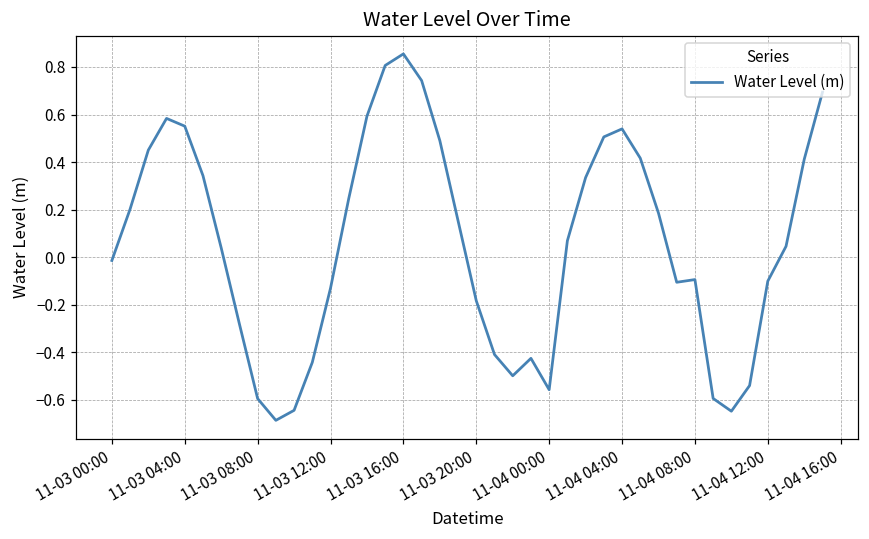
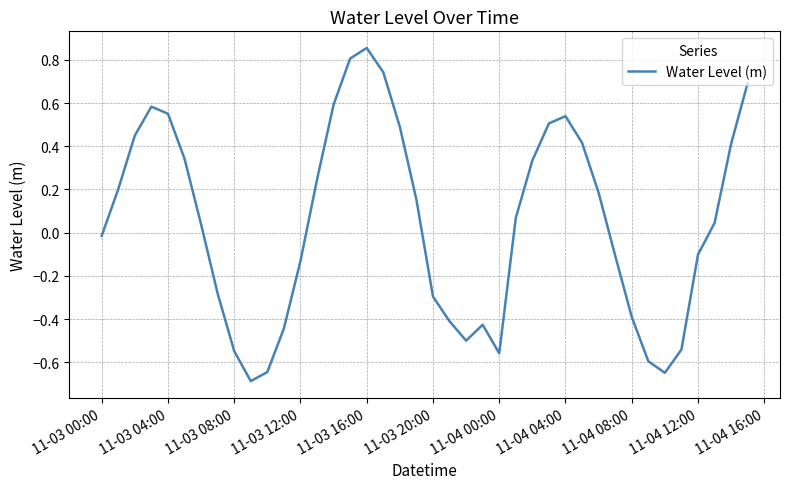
  {
    "11-03 00:00": -0.01,
    "11-03 04:00": 0.55,
-   "11-03 08:00": -0.60,
+   "11-03 08:00": -0.55,
    "11-03 12:00": -0.13,
    "11-03 16:00": 0.86,
-   "11-03 20:00": -0.18,
+   "11-03 20:00": -0.30,
    "11-04 00:00": -0.56,
    "11-04 04:00": 0.54,
-   "11-04 08:00": -0.09,
+   "11-04 08:00": -0.39,
    "11-04 12:00": -0.10
  }
